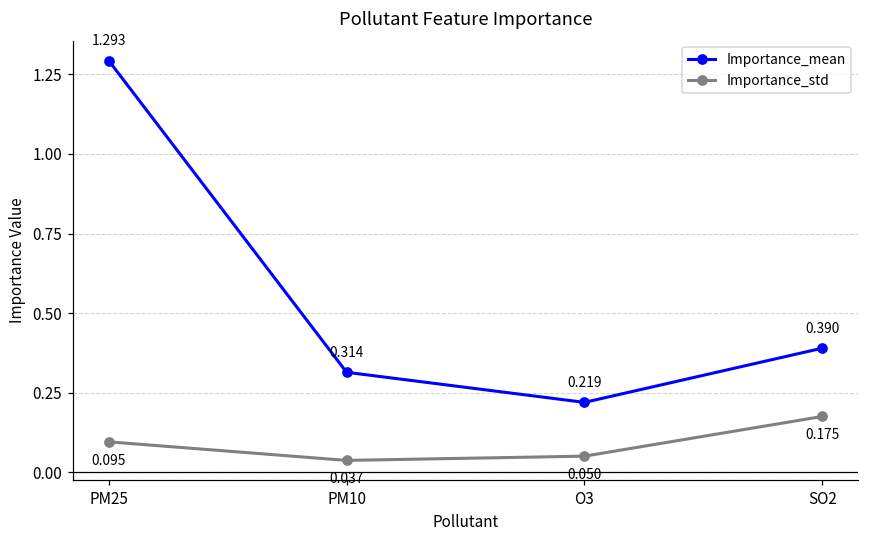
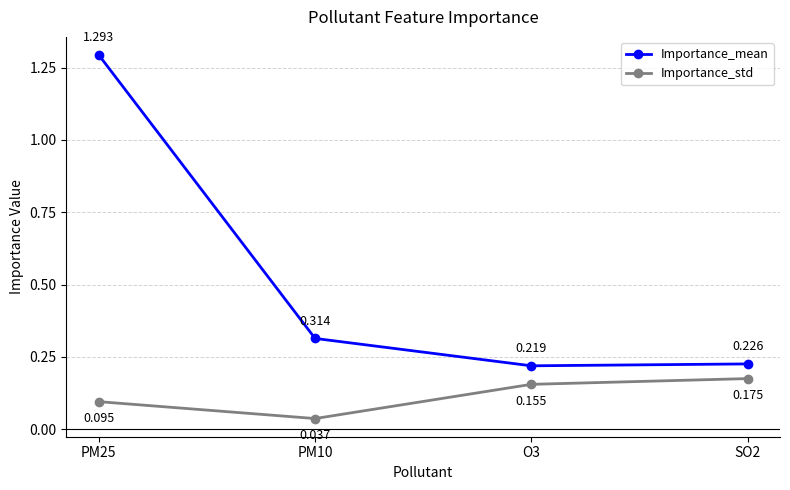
  {
    "Importance_mean": {
      "PM25": 1.293,
      "PM10": 0.314,
      "O3": 0.219,
-     "SO2": 0.390
+     "SO2": 0.226
    },
    "Importance_std": {
      "PM25": 0.095,
      "PM10": 0.037,
-     "O3": 0.050,
+     "O3": 0.155,
      "SO2": 0.175
    }
  }
